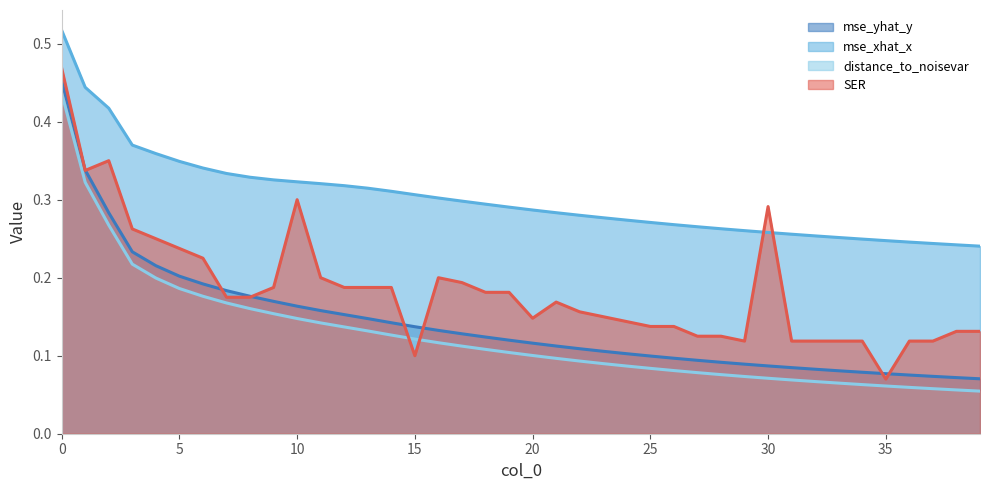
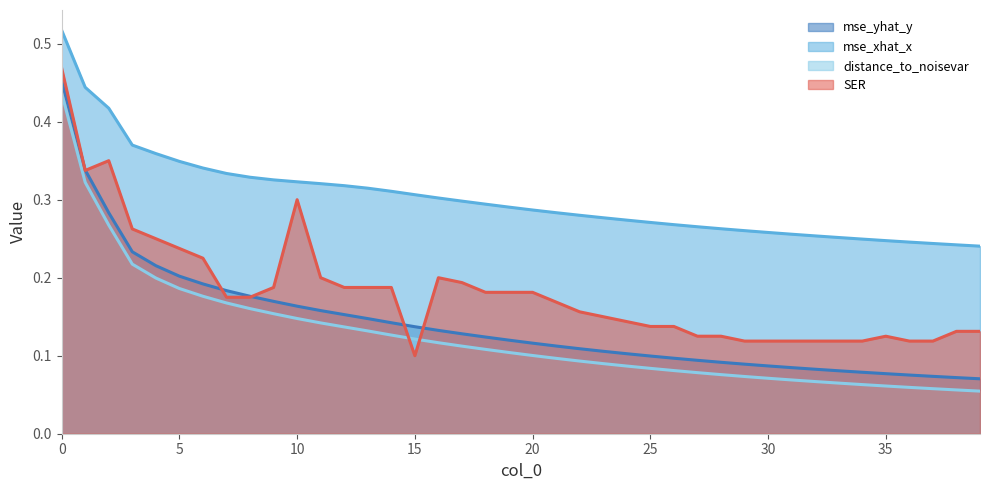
  {
    "SER": {
      "0": 0.47,
      "5": 0.24,
      "10": 0.30,
      "15": 0.10,
-     "20": 0.15,
+     "20": 0.18,
      "25": 0.14,
-     "30": 0.29,
-     "35": 0.07
+     "30": 0.12,
+     "35": 0.13
    }
  }
